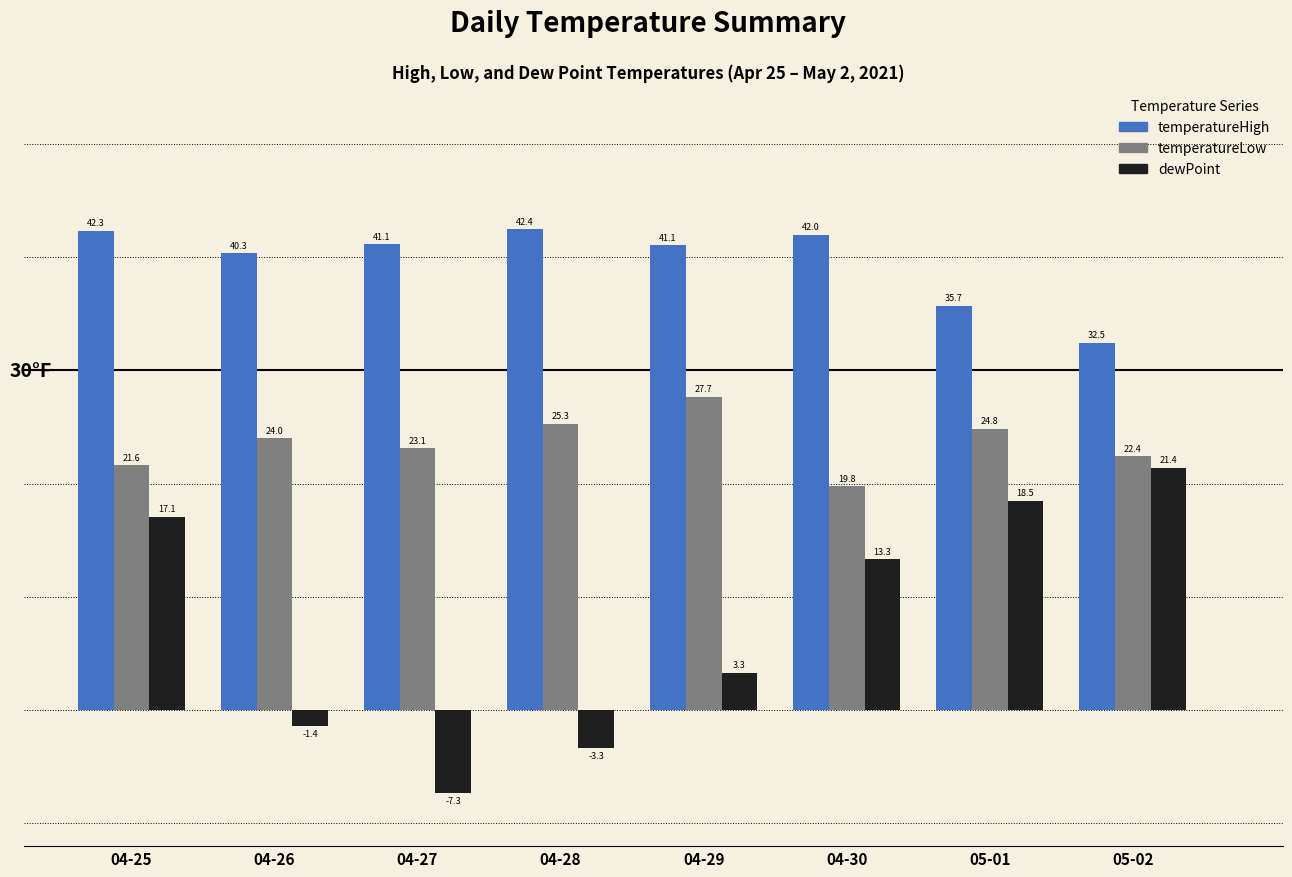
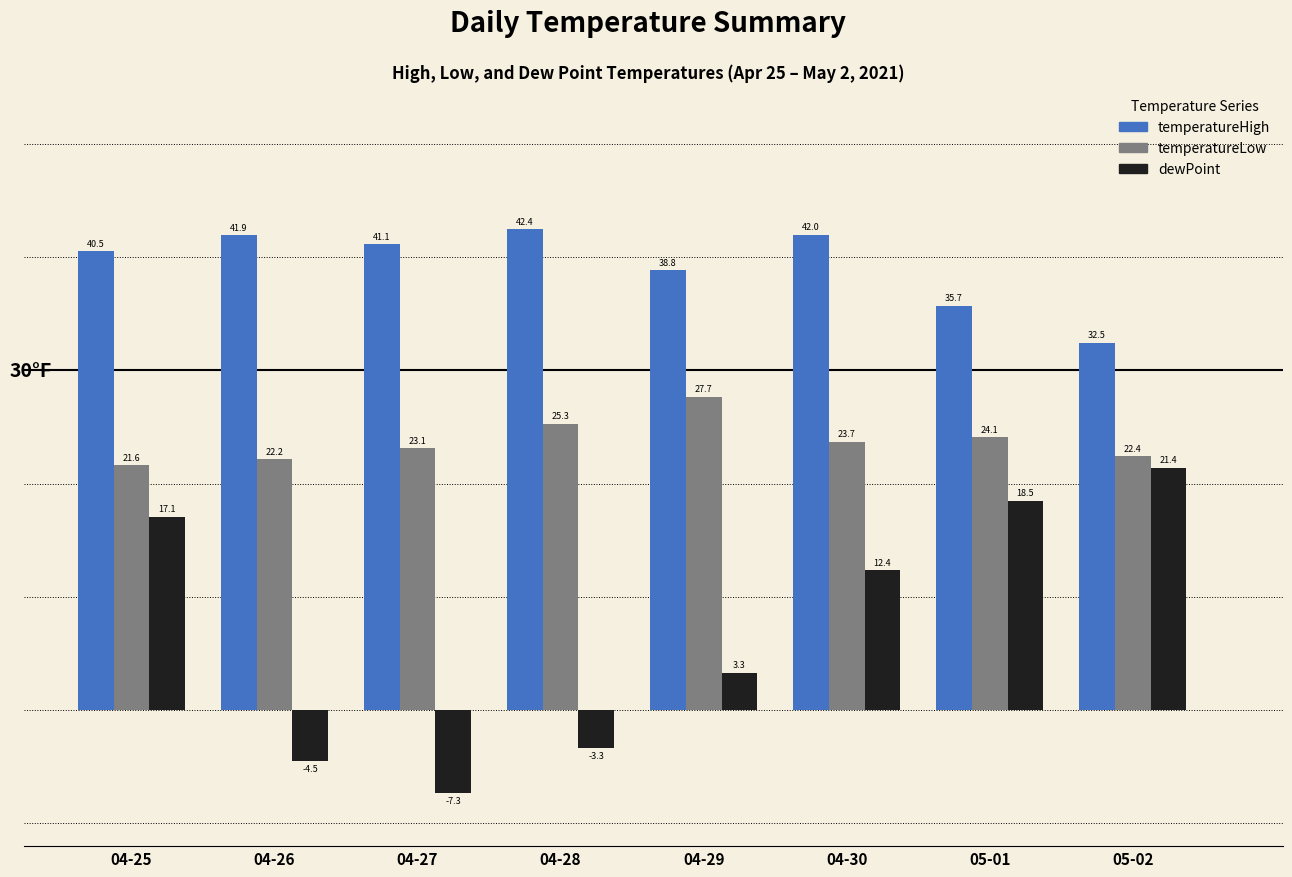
  {
    "temperatureHigh": {
-     "04-25": 42.3,
-     "04-26": 40.3,
+     "04-25": 40.5,
+     "04-26": 41.9,
      "04-27": 41.1,
      "04-28": 42.4,
-     "04-29": 41.1,
+     "04-29": 38.8,
      "04-30": 42.0,
      "05-01": 35.7,
      "05-02": 32.5
    },
    "temperatureLow": {
      "04-25": 21.6,
-     "04-26": 24.0,
+     "04-26": 22.2,
      "04-27": 23.1,
      "04-28": 25.3,
      "04-29": 27.7,
-     "04-30": 19.8,
-     "05-01": 24.8,
+     "04-30": 23.7,
+     "05-01": 24.1,
      "05-02": 22.4
    },
    "dewPoint": {
      "04-25": 17.1,
-     "04-26": -1.4,
+     "04-26": -4.5,
      "04-27": -7.3,
      "04-28": -3.3,
      "04-29": 3.3,
-     "04-30": 13.3,
+     "04-30": 12.4,
      "05-01": 18.5,
      "05-02": 21.4
    }
  }
